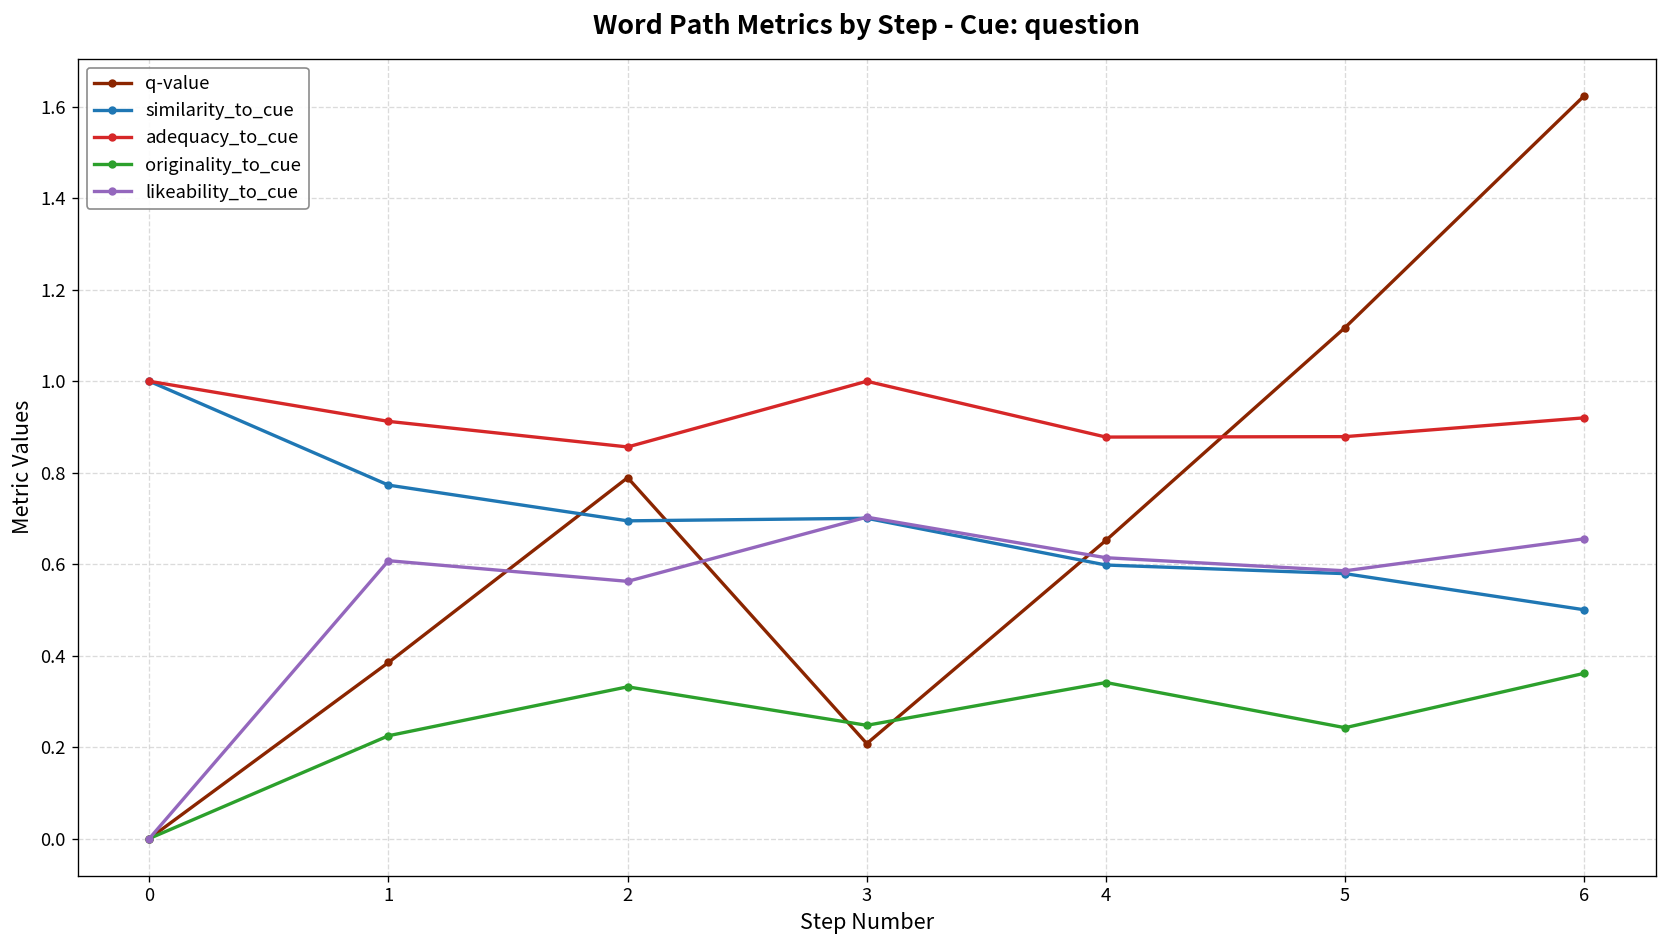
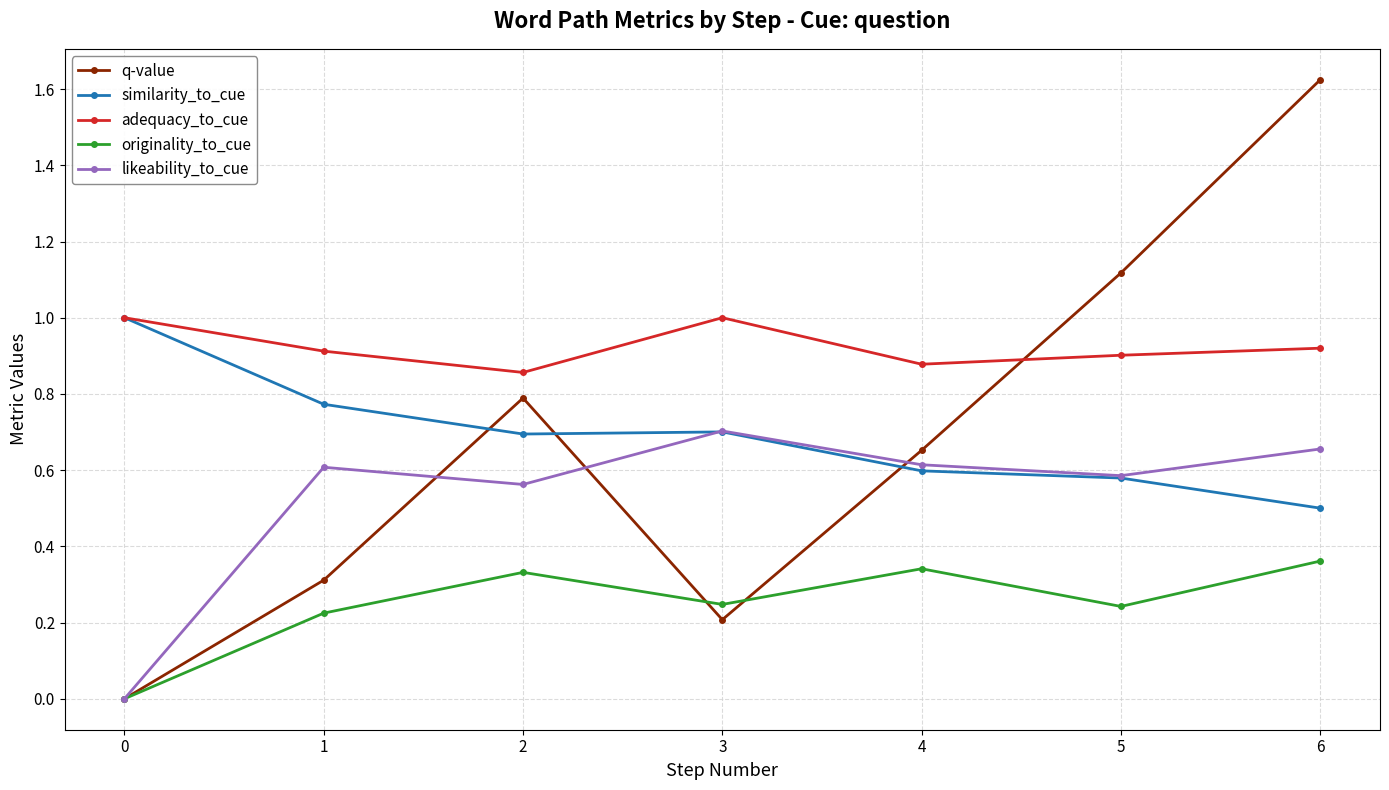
  {
    "q-value": {
-     "1": 0.39,
+     "1": 0.31,
      "2": 0.79,
      "3": 0.21,
      "4": 0.65,
      "5": 1.12,
      "6": 1.62
    },
    "similarity_to_cue": {
      "1": 0.77,
      "2": 0.69,
      "4": 0.60,
      "6": 0.50
    },
    "adequacy_to_cue": {
      "1": 0.91,
      "2": 0.86,
      "3": 1.00,
      "4": 0.88,
-     "5": 0.88,
+     "5": 0.90,
      "6": 0.92
    },
    "originality_to_cue": {
      "1": 0.22,
      "2": 0.33,
      "3": 0.25,
      "4": 0.34,
      "5": 0.24,
      "6": 0.36
    },
    "likeability_to_cue": {
      "1": 0.61,
      "2": 0.56,
      "4": 0.61,
      "6": 0.66
    }
  }
